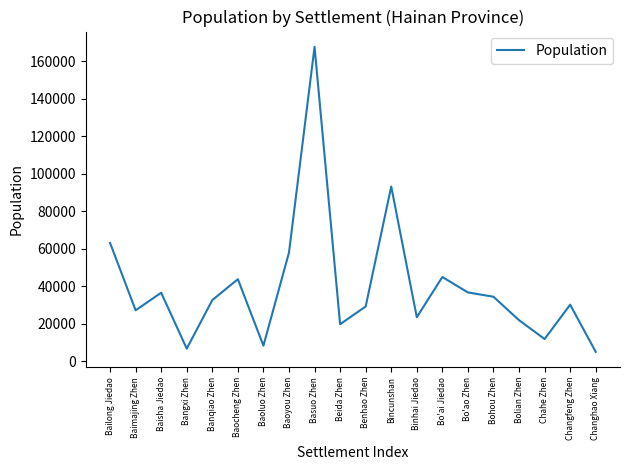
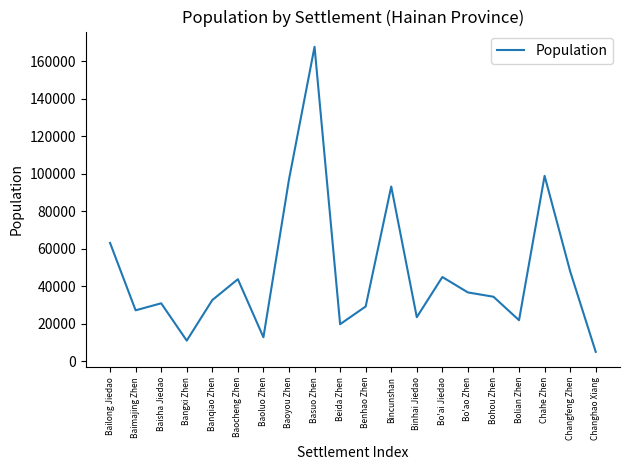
  {
    "Bailong Jiedao": 63000,
    "Baimajing Zhen": 27000,
-   "Baisha Jiedao": 37000,
-   "Bangxi Zhen": 7000,
+   "Baisha Jiedao": 31000,
+   "Bangxi Zhen": 11000,
    "Banqiao Zhen": 33000,
    "Baocheng Zhen": 44000,
-   "Baoluo Zhen": 8000,
-   "Baoyou Zhen": 58000,
+   "Baoluo Zhen": 13000,
+   "Baoyou Zhen": 97000,
    "Basuo Zhen": 168000,
    "Beida Zhen": 20000,
    "Benhao Zhen": 29000,
    "Bincunshan": 93000,
    "Binhai Jiedao": 24000,
    "Bo'ai Jiedao": 45000,
    "Bo'ao Zhen": 37000,
    "Bohou Zhen": 34000,
    "Bolian Zhen": 22000,
-   "Chahe Zhen": 12000,
-   "Changfeng Zhen": 30000,
+   "Chahe Zhen": 99000,
+   "Changfeng Zhen": 48000,
    "Changhao Xiang": 5000
  }
